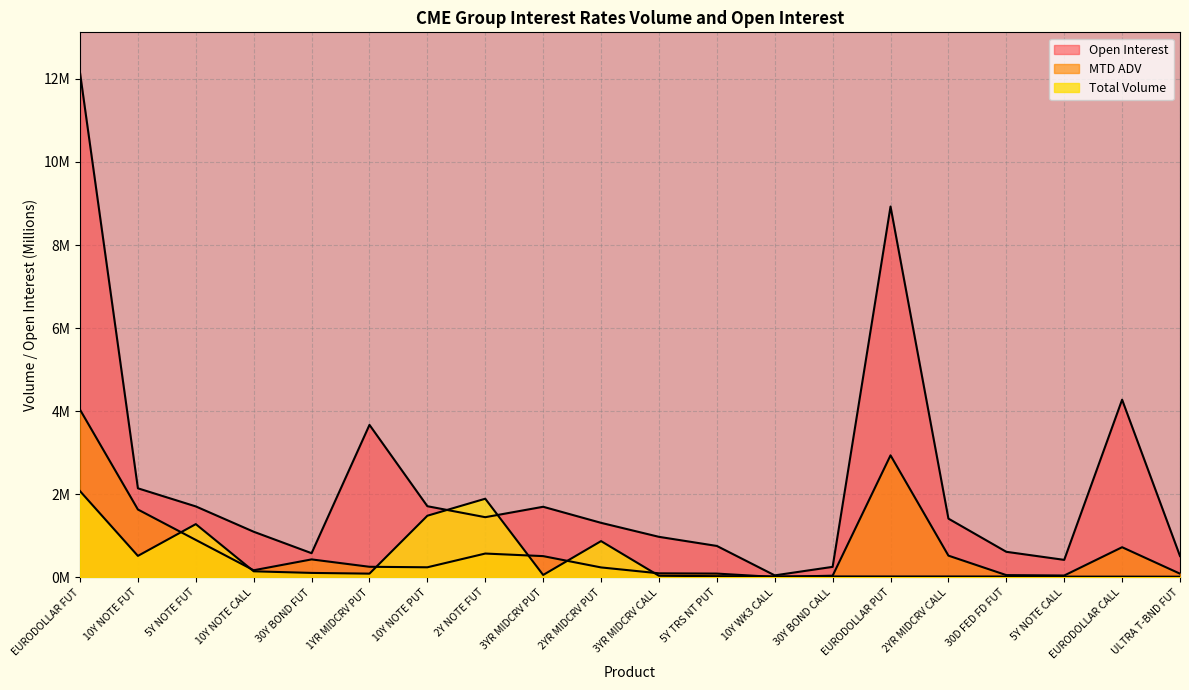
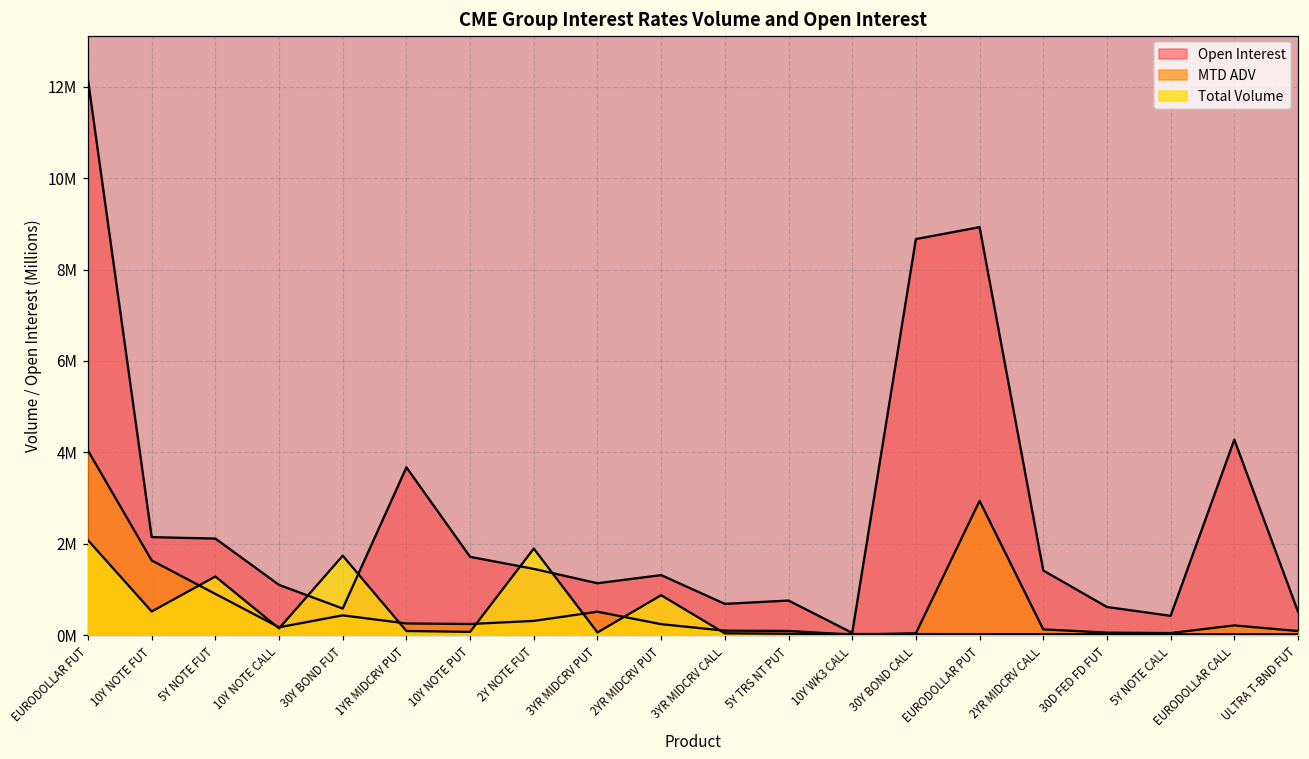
  {
    "Open Interest": {
      "EURODOLLAR FUT": 12100000,
      "10Y NOTE FUT": 2100000,
-     "5Y NOTE FUT": 1700000,
+     "5Y NOTE FUT": 2100000,
      "10Y NOTE CALL": 1100000,
      "30Y BOND FUT": 600000,
      "1YR MIDCRV PUT": 3700000,
      "10Y NOTE PUT": 1700000,
      "2Y NOTE FUT": 1400000,
-     "3YR MIDCRV PUT": 1700000,
+     "3YR MIDCRV PUT": 1100000,
      "2YR MIDCRV PUT": 1300000,
-     "3YR MIDCRV CALL": 1000000,
+     "3YR MIDCRV CALL": 700000,
      "5Y TRS NT PUT": 800000,
-     "30Y BOND CALL": 300000,
+     "30Y BOND CALL": 8700000,
      "EURODOLLAR PUT": 8900000,
      "2YR MIDCRV CALL": 1400000,
      "30D FED FD FUT": 600000,
      "5Y NOTE CALL": 400000,
      "EURODOLLAR CALL": 4300000,
      "ULTRA T-BND FUT": 500000
    },
    "MTD ADV": {
      "EURODOLLAR FUT": 4000000,
      "10Y NOTE FUT": 1600000,
      "5Y NOTE FUT": 900000,
      "30Y BOND FUT": 400000,
      "1YR MIDCRV PUT": 300000,
      "10Y NOTE PUT": 200000,
-     "2Y NOTE FUT": 600000,
+     "2Y NOTE FUT": 300000,
      "3YR MIDCRV PUT": 500000,
      "2YR MIDCRV PUT": 200000,
      "5Y TRS NT PUT": 100000,
      "EURODOLLAR PUT": 2900000,
-     "2YR MIDCRV CALL": 500000,
-     "EURODOLLAR CALL": 700000,
+     "2YR MIDCRV CALL": 100000,
+     "EURODOLLAR CALL": 200000,
      "ULTRA T-BND FUT": 100000
    },
    "Total Volume": {
      "EURODOLLAR FUT": 2100000,
      "10Y NOTE FUT": 500000,
      "5Y NOTE FUT": 1300000,
-     "30Y BOND FUT": 100000,
+     "30Y BOND FUT": 1700000,
      "1YR MIDCRV PUT": 100000,
-     "10Y NOTE PUT": 1500000,
+     "10Y NOTE PUT": 100000,
      "2Y NOTE FUT": 1900000,
      "3YR MIDCRV PUT": 100000,
      "2YR MIDCRV PUT": 900000,
      "5Y TRS NT PUT": 0,
      "EURODOLLAR PUT": 0,
      "2YR MIDCRV CALL": 0,
      "EURODOLLAR CALL": 0,
      "ULTRA T-BND FUT": 0
    }
  }
